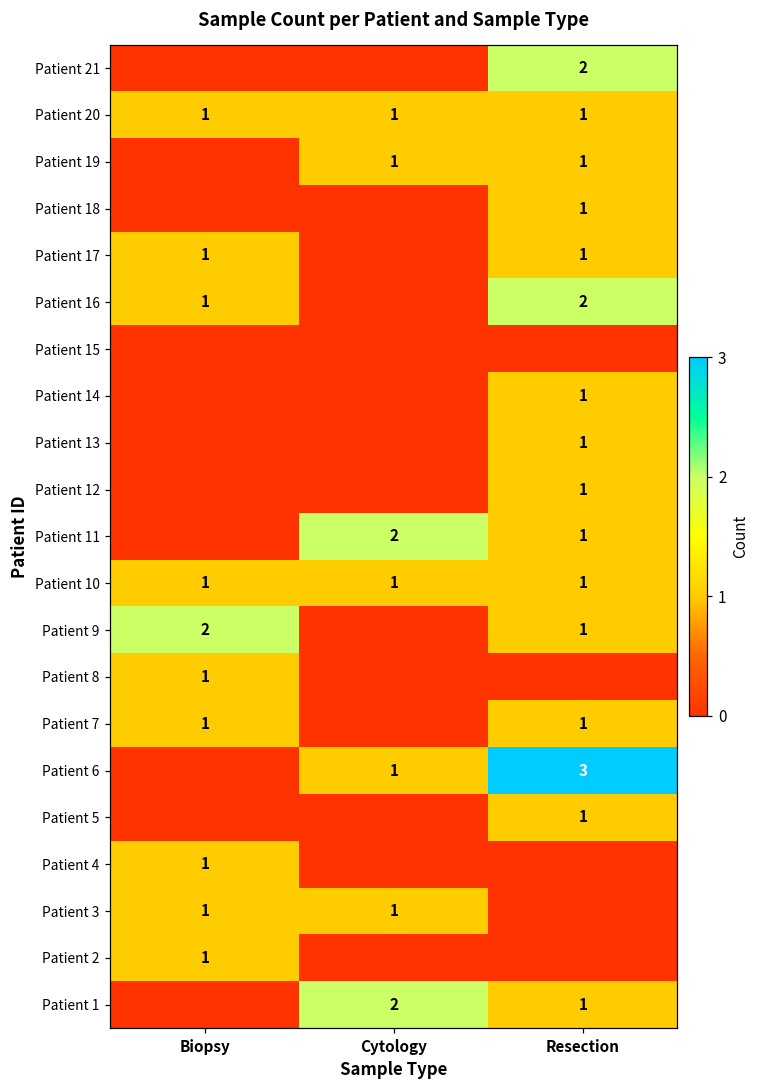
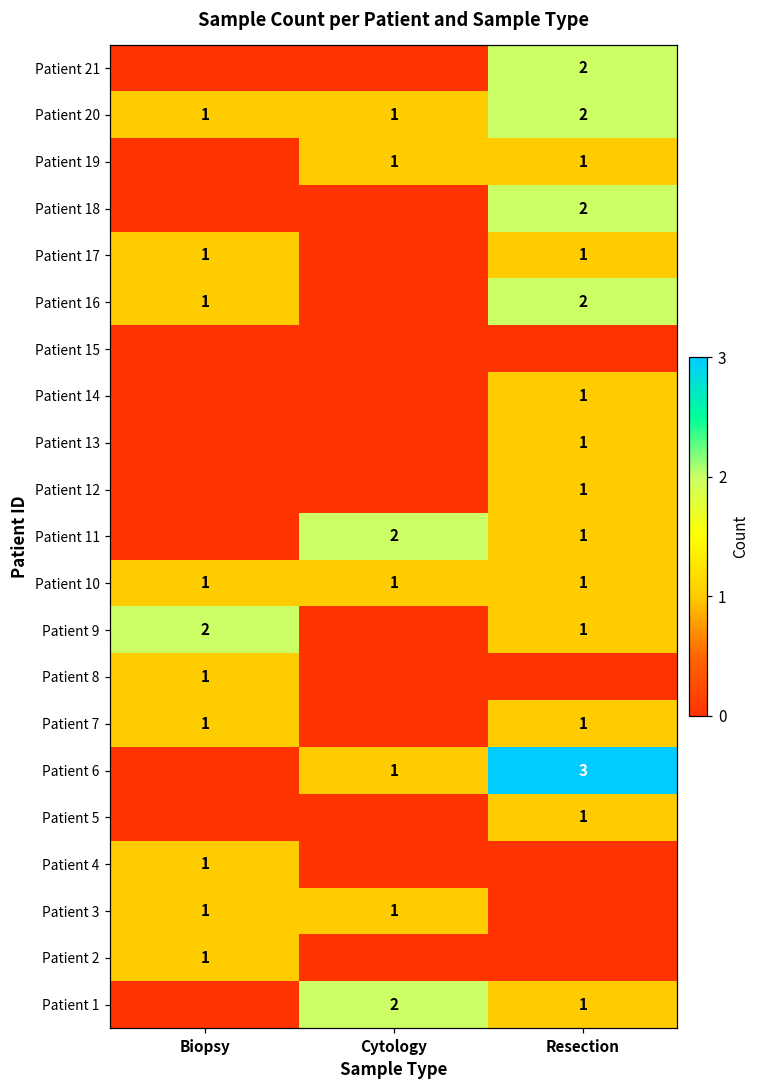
  {
    "Patient 21": {
      "Resection": 2
    },
    "Patient 20": {
      "Biopsy": 1,
      "Cytology": 1,
-     "Resection": 1
+     "Resection": 2
    },
    "Patient 19": {
      "Cytology": 1,
      "Resection": 1
    },
    "Patient 18": {
-     "Resection": 1
+     "Resection": 2
    },
    "Patient 17": {
      "Biopsy": 1,
      "Resection": 1
    },
    "Patient 16": {
      "Biopsy": 1,
      "Resection": 2
    },
    "Patient 14": {
      "Resection": 1
    },
    "Patient 13": {
      "Resection": 1
    },
    "Patient 12": {
      "Resection": 1
    },
    "Patient 11": {
      "Cytology": 2,
      "Resection": 1
    },
    "Patient 10": {
      "Biopsy": 1,
      "Cytology": 1,
      "Resection": 1
    },
    "Patient 9": {
      "Biopsy": 2,
      "Resection": 1
    },
    "Patient 8": {
      "Biopsy": 1
    },
    "Patient 7": {
      "Biopsy": 1,
      "Resection": 1
    },
    "Patient 6": {
      "Cytology": 1,
      "Resection": 3
    },
    "Patient 5": {
      "Resection": 1
    },
    "Patient 4": {
      "Biopsy": 1
    },
    "Patient 3": {
      "Biopsy": 1,
      "Cytology": 1
    },
    "Patient 2": {
      "Biopsy": 1
    },
    "Patient 1": {
      "Cytology": 2,
      "Resection": 1
    }
  }
